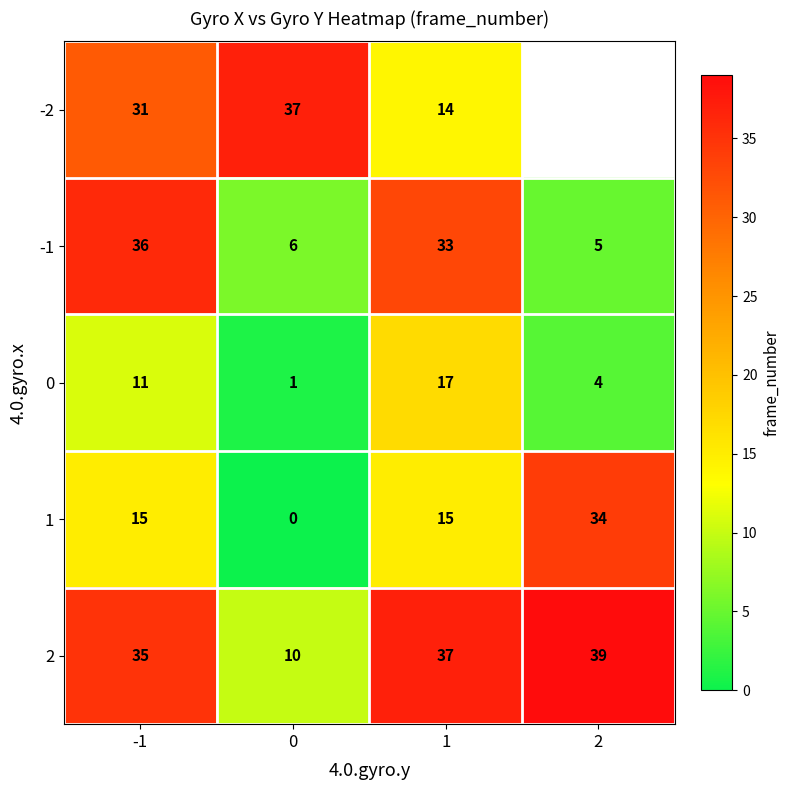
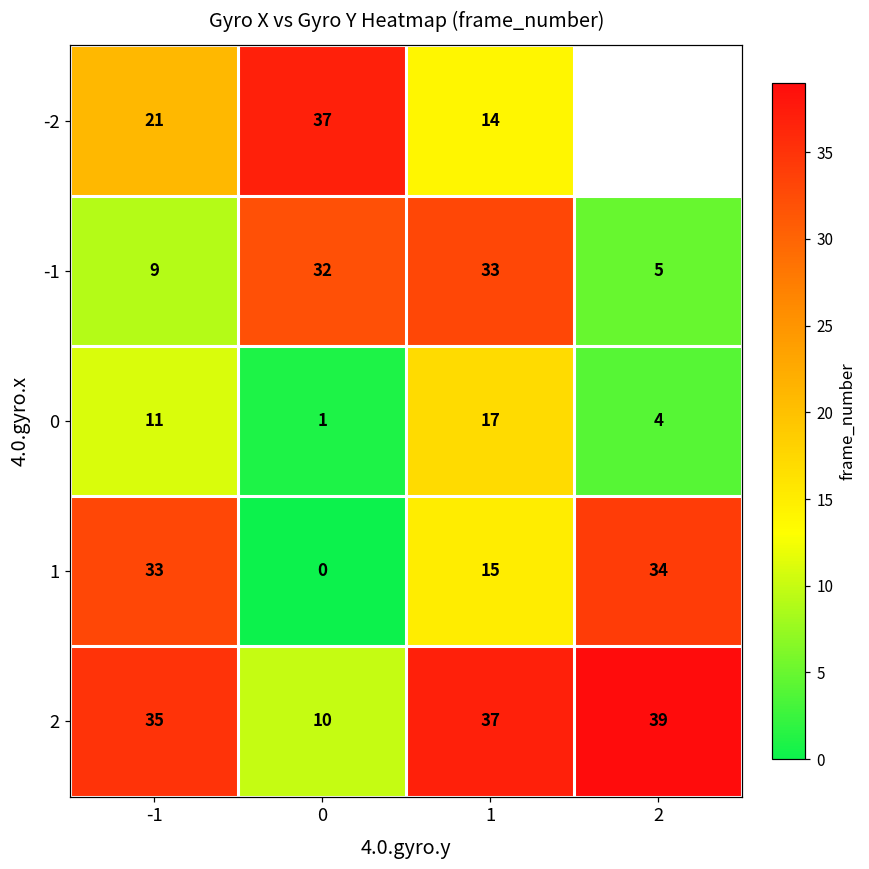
  {
    "-2": {
-     "-1": 31,
+     "-1": 21,
      "0": 37,
      "1": 14
    },
    "-1": {
-     "-1": 36,
-     "0": 6,
+     "-1": 9,
+     "0": 32,
      "1": 33,
      "2": 5
    },
    "0": {
      "-1": 11,
      "0": 1,
      "1": 17,
      "2": 4
    },
    "1": {
-     "-1": 15,
+     "-1": 33,
      "0": 0,
      "1": 15,
      "2": 34
    },
    "2": {
      "-1": 35,
      "0": 10,
      "1": 37,
      "2": 39
    }
  }
